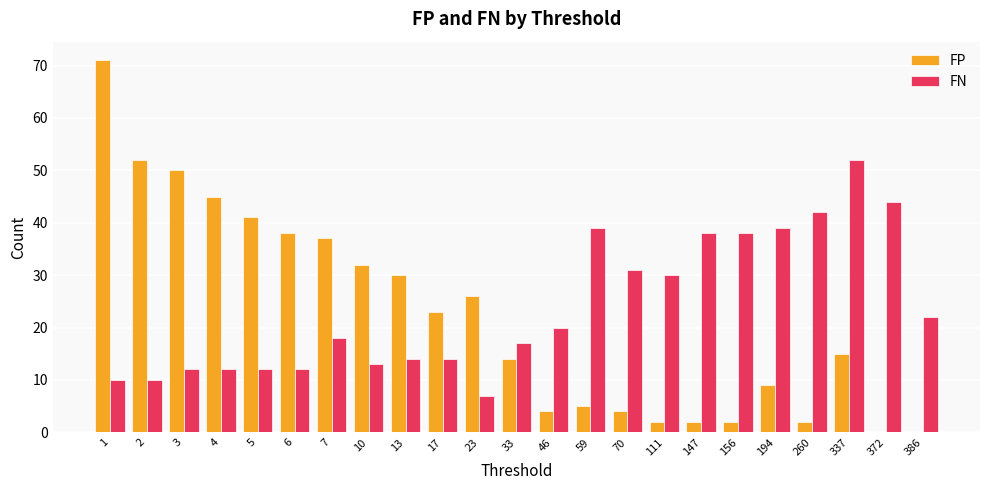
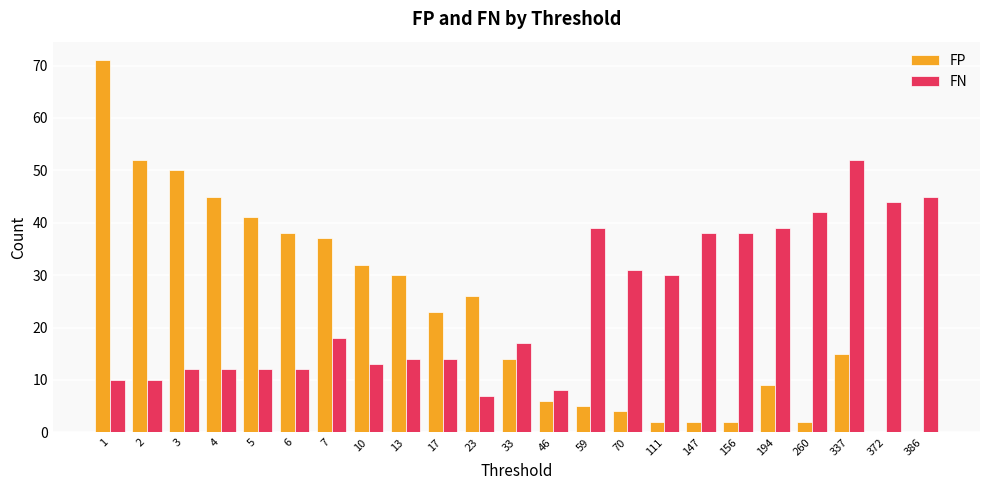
  {
    "FP": {
      "1": 71,
      "2": 52,
      "3": 50,
      "4": 45,
      "5": 41,
      "6": 38,
      "7": 37,
      "10": 32,
      "13": 30,
      "17": 23,
      "23": 26,
      "33": 14,
-     "46": 4,
+     "46": 6,
      "59": 5,
      "70": 4,
      "111": 2,
      "147": 2,
      "156": 2,
      "194": 9,
      "260": 2,
      "337": 15,
      "372": 0,
      "386": 0
    },
    "FN": {
      "1": 10,
      "2": 10,
      "3": 12,
      "4": 12,
      "5": 12,
      "6": 12,
      "7": 18,
      "10": 13,
      "13": 14,
      "17": 14,
      "23": 7,
      "33": 17,
-     "46": 20,
+     "46": 8,
      "59": 39,
      "70": 31,
      "111": 30,
      "147": 38,
      "156": 38,
      "194": 39,
      "260": 42,
      "337": 52,
      "372": 44,
-     "386": 22
+     "386": 45
    }
  }
